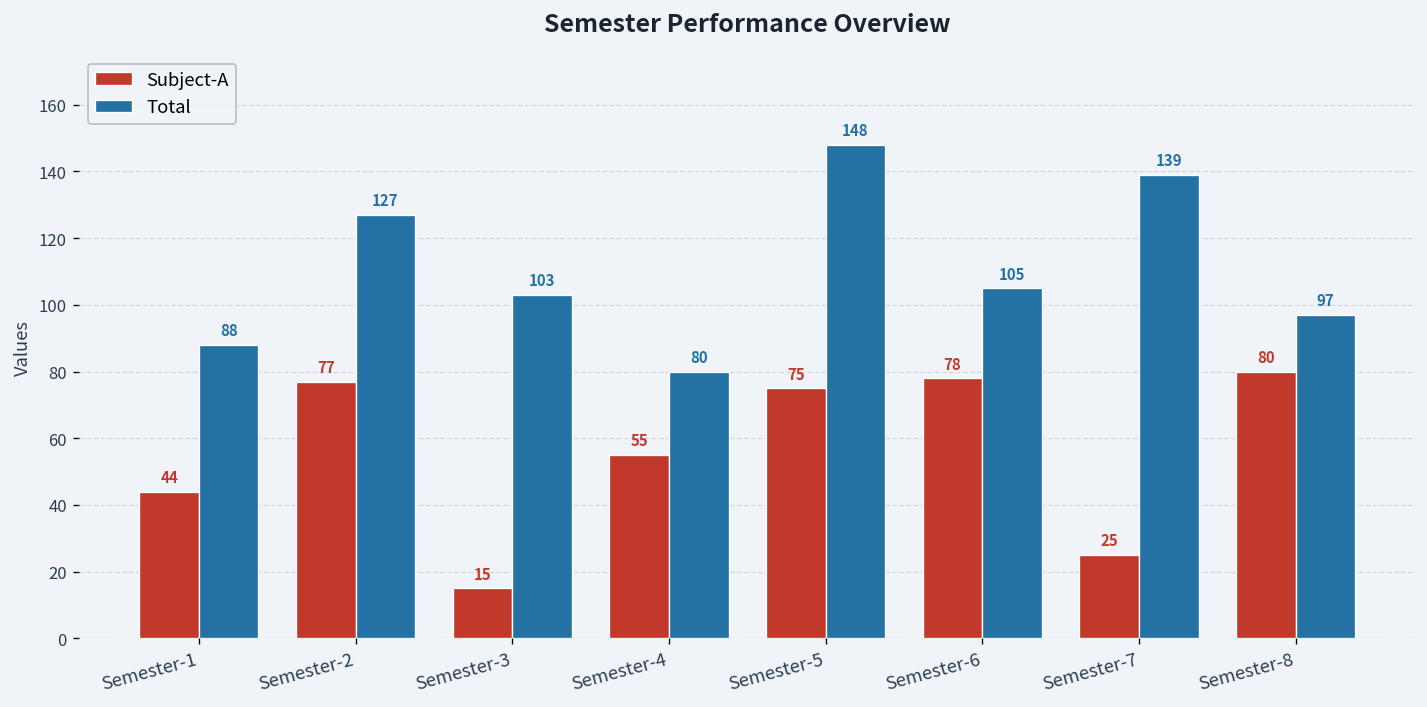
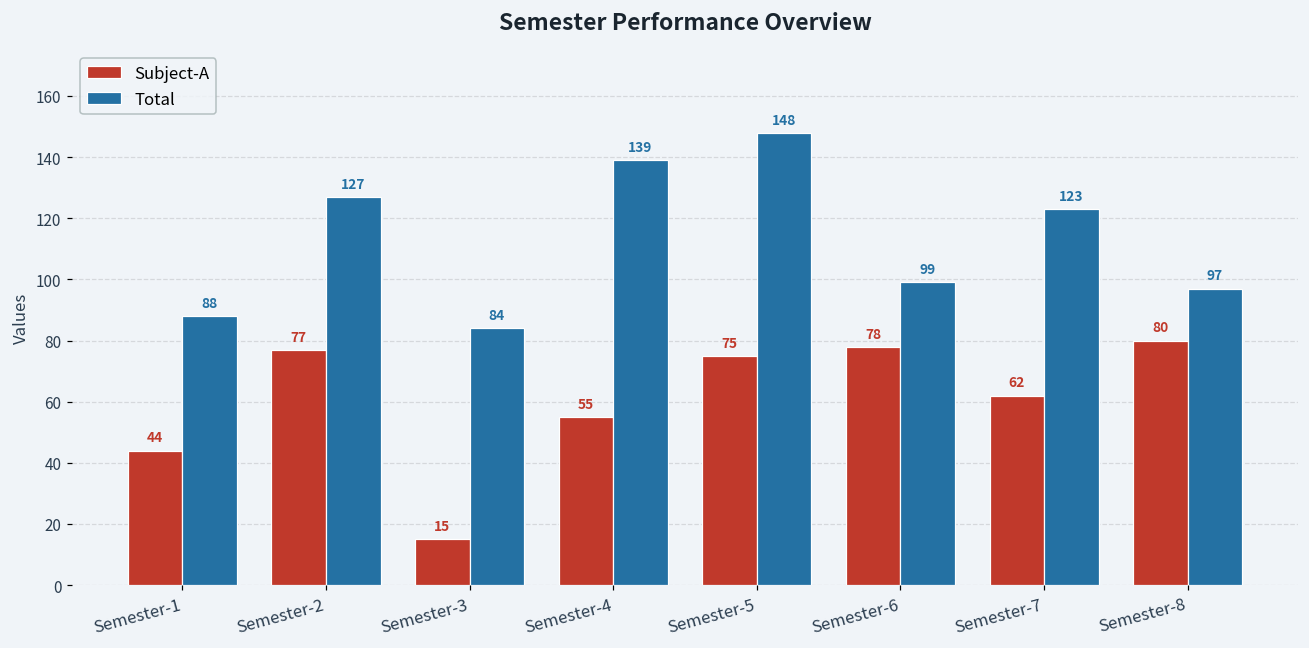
  {
    "Subject-A": {
      "Semester-1": 44,
      "Semester-2": 77,
      "Semester-3": 15,
      "Semester-4": 55,
      "Semester-5": 75,
      "Semester-6": 78,
-     "Semester-7": 25,
+     "Semester-7": 62,
      "Semester-8": 80
    },
    "Total": {
      "Semester-1": 88,
      "Semester-2": 127,
-     "Semester-3": 103,
-     "Semester-4": 80,
+     "Semester-3": 84,
+     "Semester-4": 139,
      "Semester-5": 148,
-     "Semester-6": 105,
-     "Semester-7": 139,
+     "Semester-6": 99,
+     "Semester-7": 123,
      "Semester-8": 97
    }
  }
